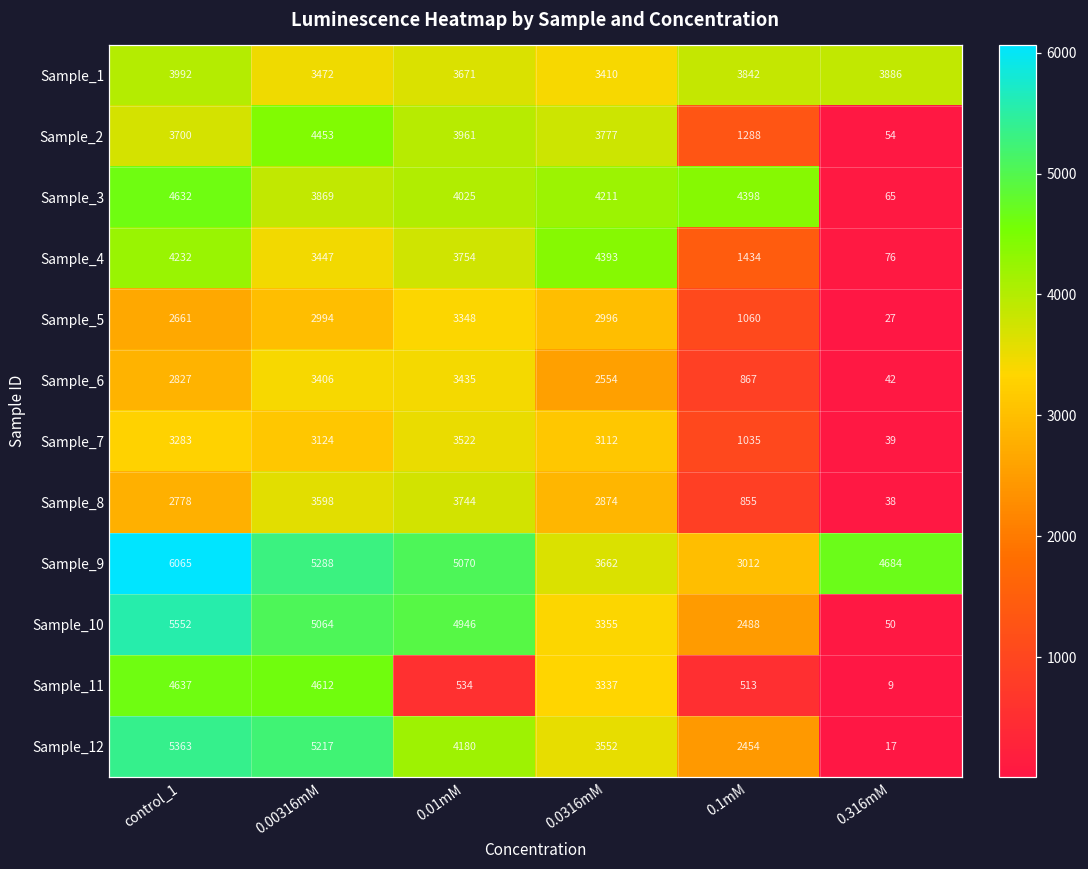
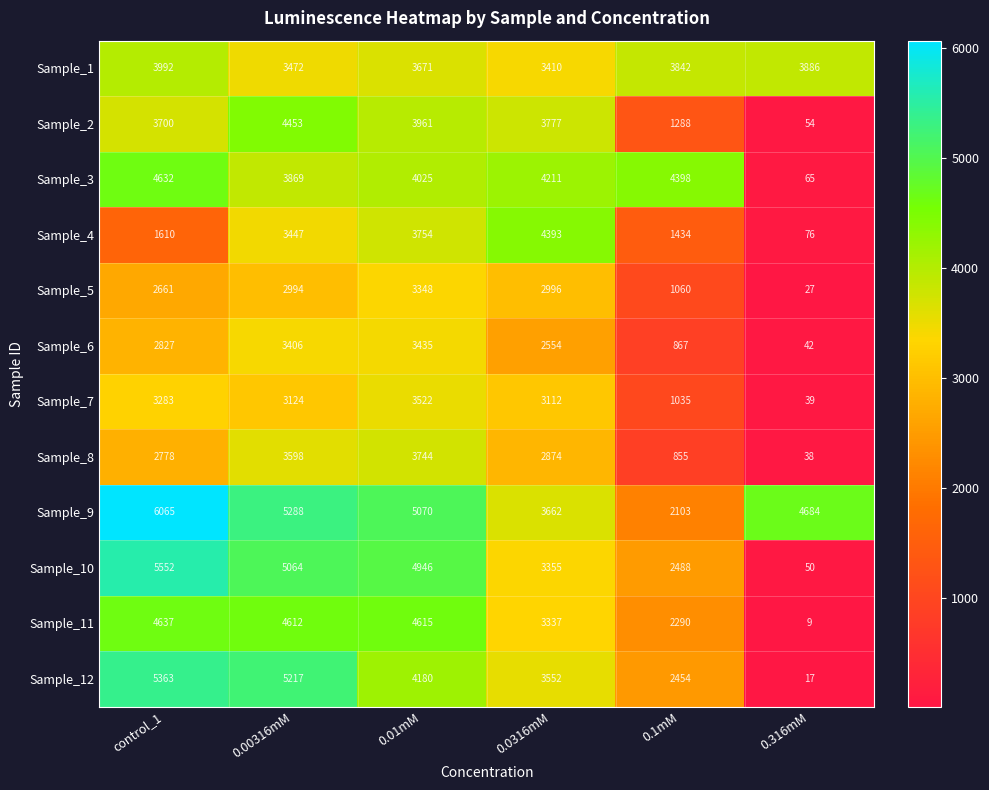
  {
    "Sample_1": {
      "control_1": 3992,
      "0.00316mM": 3472,
      "0.01mM": 3671,
      "0.0316mM": 3410,
      "0.1mM": 3842,
      "0.316mM": 3886
    },
    "Sample_2": {
      "control_1": 3700,
      "0.00316mM": 4453,
      "0.01mM": 3961,
      "0.0316mM": 3777,
      "0.1mM": 1288,
      "0.316mM": 54
    },
    "Sample_3": {
      "control_1": 4632,
      "0.00316mM": 3869,
      "0.01mM": 4025,
      "0.0316mM": 4211,
      "0.1mM": 4398,
      "0.316mM": 65
    },
    "Sample_4": {
-     "control_1": 4232,
+     "control_1": 1610,
      "0.00316mM": 3447,
      "0.01mM": 3754,
      "0.0316mM": 4393,
      "0.1mM": 1434,
      "0.316mM": 76
    },
    "Sample_5": {
      "control_1": 2661,
      "0.00316mM": 2994,
      "0.01mM": 3348,
      "0.0316mM": 2996,
      "0.1mM": 1060,
      "0.316mM": 27
    },
    "Sample_6": {
      "control_1": 2827,
      "0.00316mM": 3406,
      "0.01mM": 3435,
      "0.0316mM": 2554,
      "0.1mM": 867,
      "0.316mM": 42
    },
    "Sample_7": {
      "control_1": 3283,
      "0.00316mM": 3124,
      "0.01mM": 3522,
      "0.0316mM": 3112,
      "0.1mM": 1035,
      "0.316mM": 39
    },
    "Sample_8": {
      "control_1": 2778,
      "0.00316mM": 3598,
      "0.01mM": 3744,
      "0.0316mM": 2874,
      "0.1mM": 855,
      "0.316mM": 38
    },
    "Sample_9": {
      "control_1": 6065,
      "0.00316mM": 5288,
      "0.01mM": 5070,
      "0.0316mM": 3662,
-     "0.1mM": 3012,
+     "0.1mM": 2103,
      "0.316mM": 4684
    },
    "Sample_10": {
      "control_1": 5552,
      "0.00316mM": 5064,
      "0.01mM": 4946,
      "0.0316mM": 3355,
      "0.1mM": 2488,
      "0.316mM": 50
    },
    "Sample_11": {
      "control_1": 4637,
      "0.00316mM": 4612,
-     "0.01mM": 534,
+     "0.01mM": 4615,
      "0.0316mM": 3337,
-     "0.1mM": 513,
+     "0.1mM": 2290,
      "0.316mM": 9
    },
    "Sample_12": {
      "control_1": 5363,
      "0.00316mM": 5217,
      "0.01mM": 4180,
      "0.0316mM": 3552,
      "0.1mM": 2454,
      "0.316mM": 17
    }
  }
